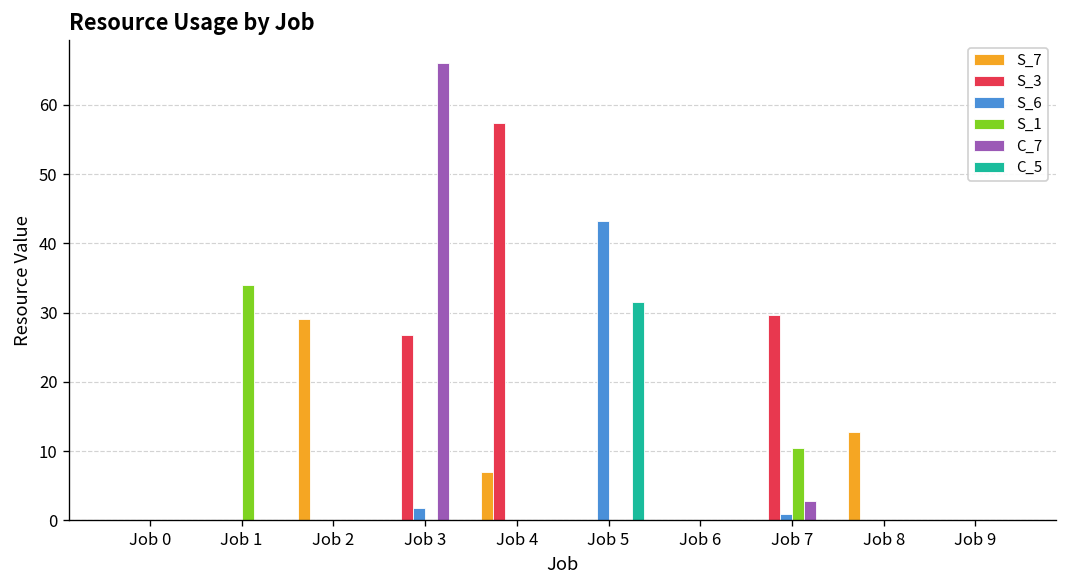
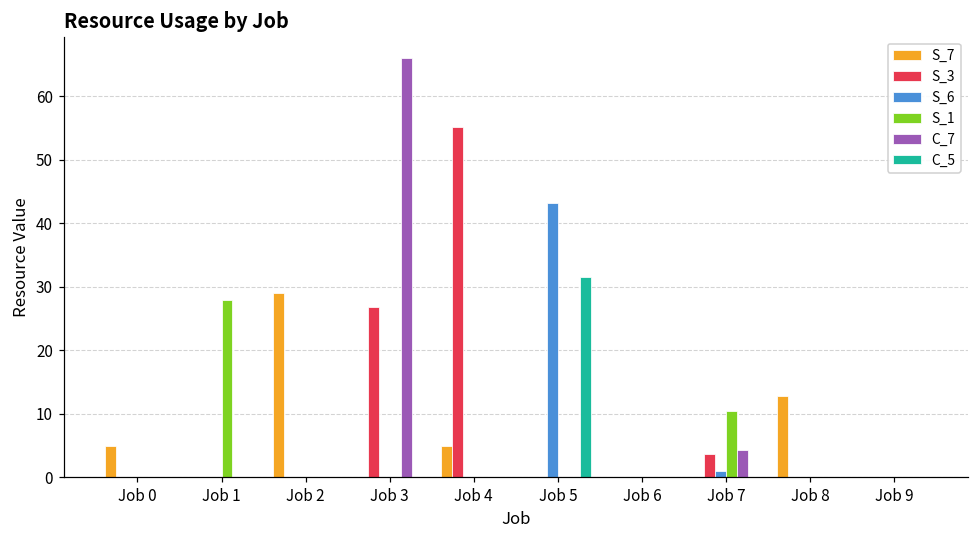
  {
    "S_7": {
-     "Job 0": 0,
+     "Job 0": 5,
      "Job 1": 0,
      "Job 2": 29,
      "Job 3": 0,
-     "Job 4": 7,
+     "Job 4": 5,
      "Job 5": 0,
      "Job 6": 0,
      "Job 7": 0,
      "Job 8": 13,
      "Job 9": 0
    },
    "S_3": {
      "Job 0": 0,
      "Job 1": 0,
      "Job 2": 0,
      "Job 3": 27,
-     "Job 4": 57,
+     "Job 4": 55,
      "Job 5": 0,
      "Job 6": 0,
-     "Job 7": 30,
+     "Job 7": 4,
      "Job 8": 0,
      "Job 9": 0
    },
    "S_6": {
      "Job 0": 0,
      "Job 1": 0,
      "Job 2": 0,
-     "Job 3": 2,
+     "Job 3": 0,
      "Job 4": 0,
      "Job 5": 43,
      "Job 6": 0,
      "Job 7": 1,
      "Job 8": 0,
      "Job 9": 0
    },
    "S_1": {
      "Job 0": 0,
-     "Job 1": 34,
+     "Job 1": 28,
      "Job 2": 0,
      "Job 3": 0,
      "Job 4": 0,
      "Job 5": 0,
      "Job 6": 0,
      "Job 7": 10,
      "Job 8": 0,
      "Job 9": 0
    },
    "C_7": {
      "Job 0": 0,
      "Job 1": 0,
      "Job 2": 0,
      "Job 3": 66,
      "Job 4": 0,
      "Job 5": 0,
      "Job 6": 0,
-     "Job 7": 3,
+     "Job 7": 4,
      "Job 8": 0,
      "Job 9": 0
    },
    "C_5": {
      "Job 0": 0,
      "Job 1": 0,
      "Job 2": 0,
      "Job 3": 0,
      "Job 4": 0,
      "Job 5": 31,
      "Job 6": 0,
      "Job 7": 0,
      "Job 8": 0,
      "Job 9": 0
    }
  }
